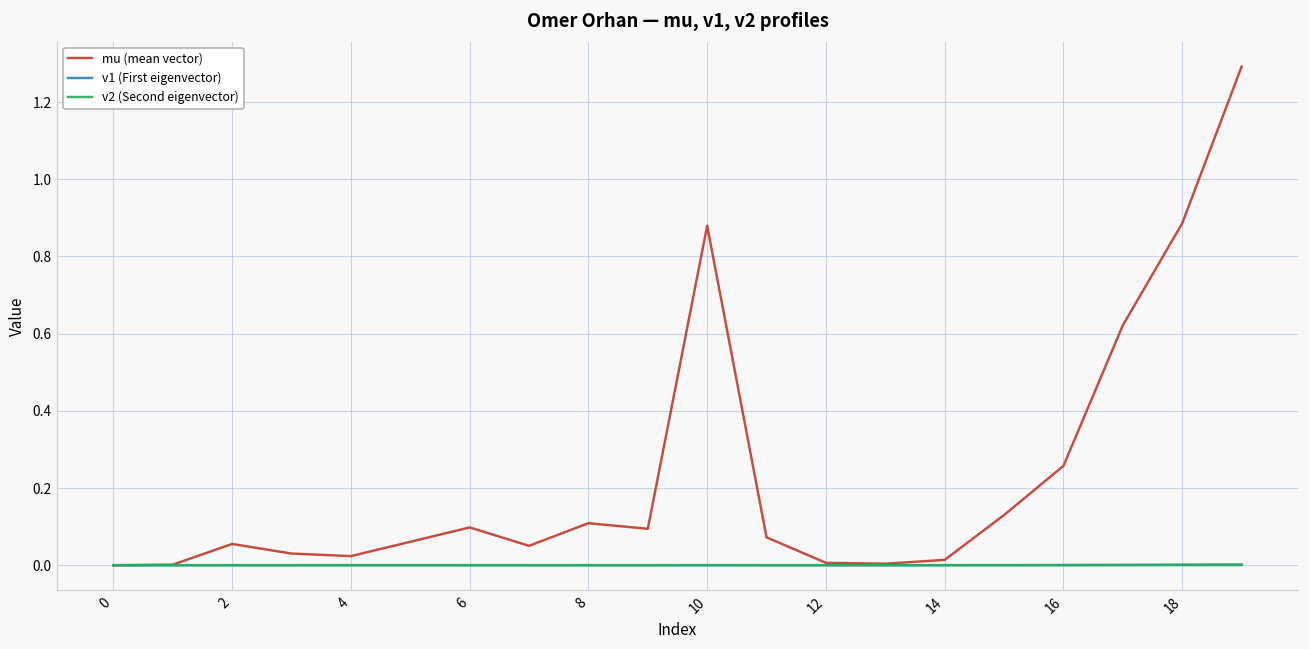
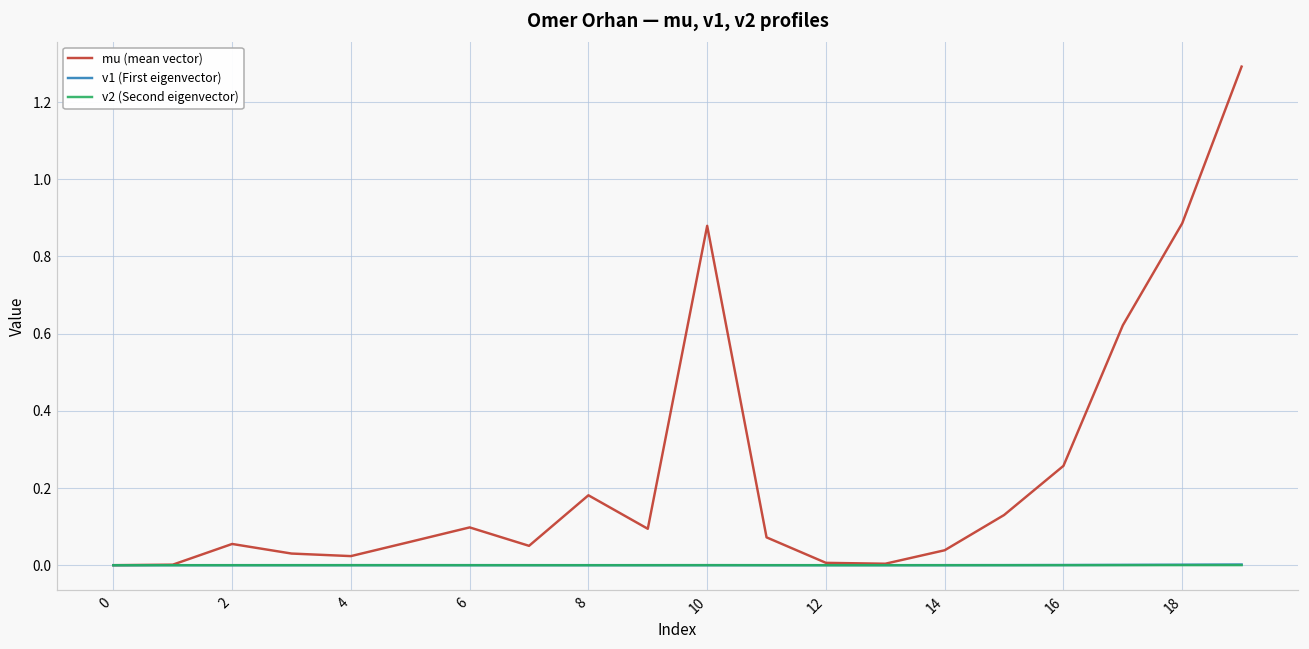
  {
    "mu (mean vector)": {
      "2": 0.06,
      "4": 0.02,
      "6": 0.10,
-     "8": 0.11,
+     "8": 0.18,
      "10": 0.88,
-     "14": 0.01,
+     "14": 0.04,
      "16": 0.26,
      "18": 0.89
    }
  }
